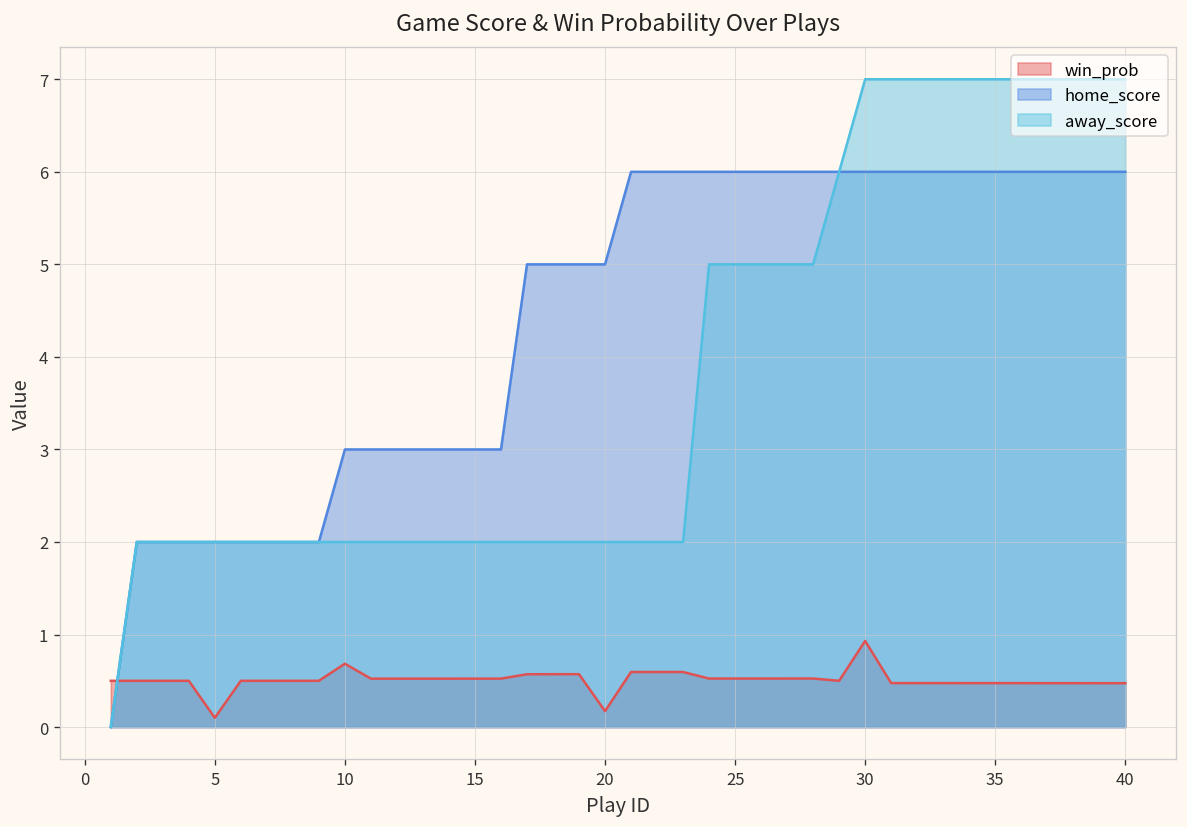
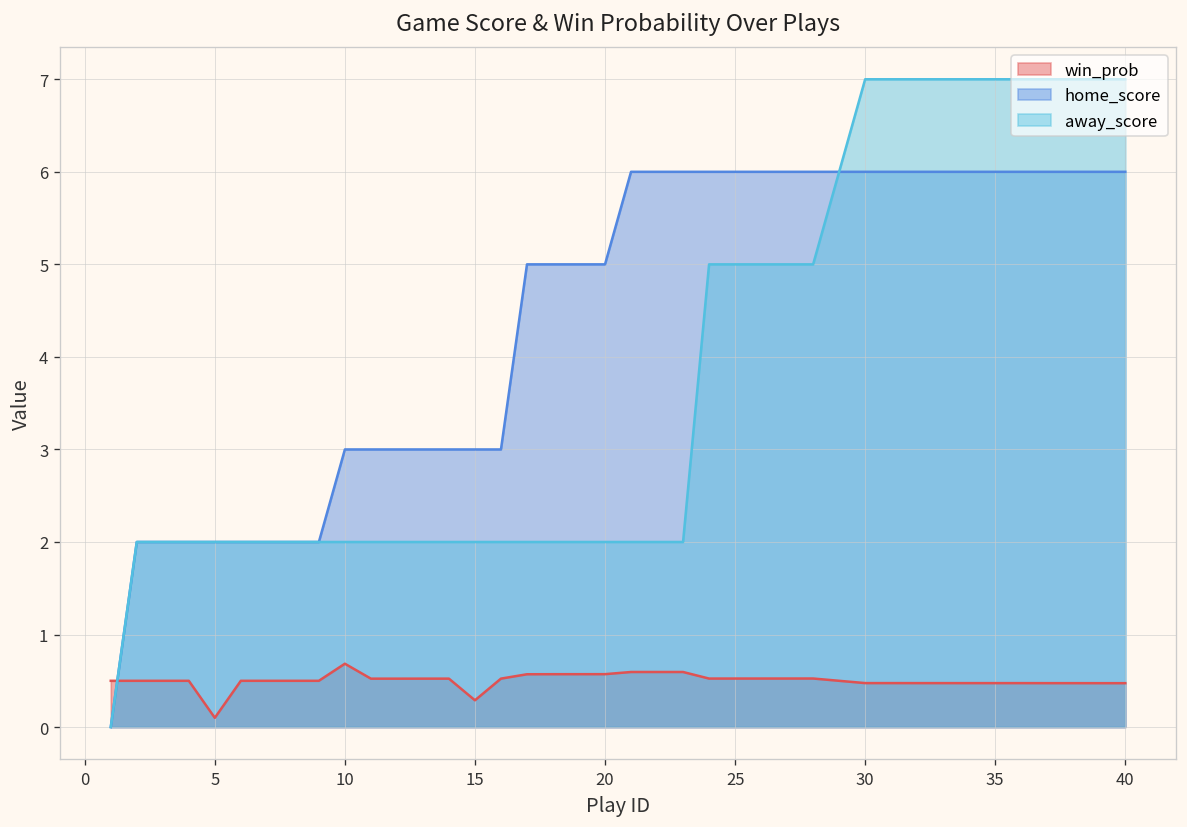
  {
    "win_prob": {
      "5": 0.1,
      "10": 0.7,
-     "15": 0.5,
-     "20": 0.2,
+     "15": 0.3,
+     "20": 0.6,
      "25": 0.5,
-     "30": 0.9,
+     "30": 0.5,
      "35": 0.5,
      "40": 0.5
    }
  }
